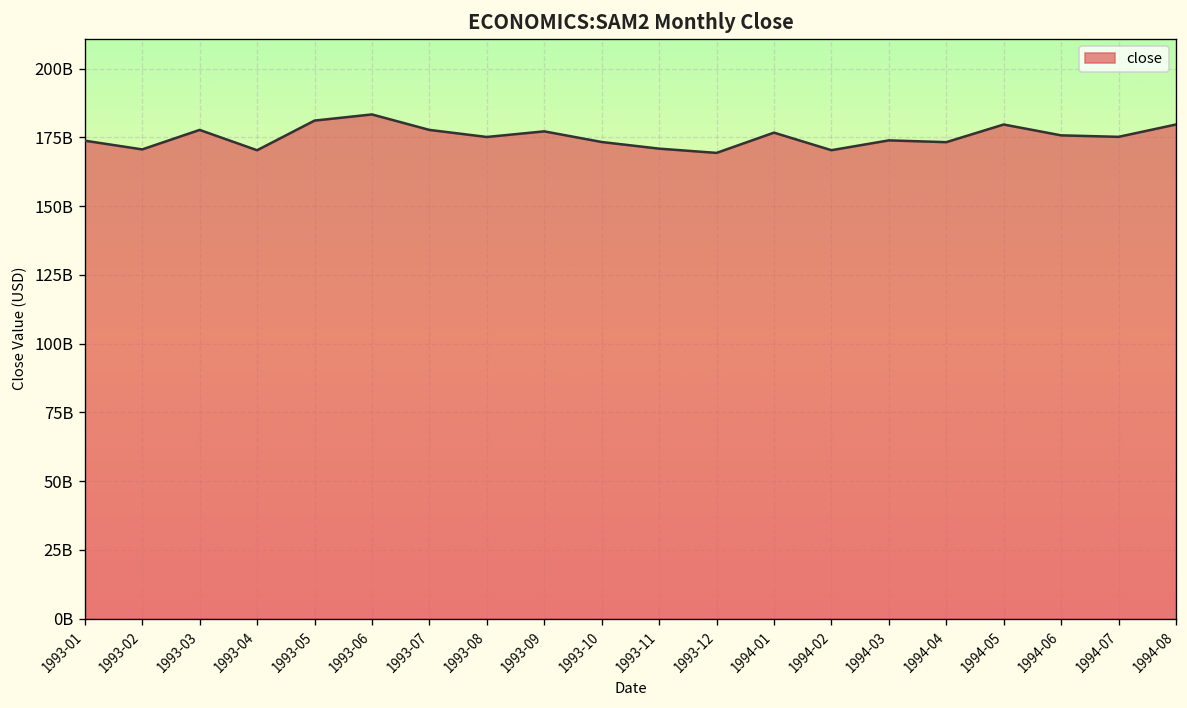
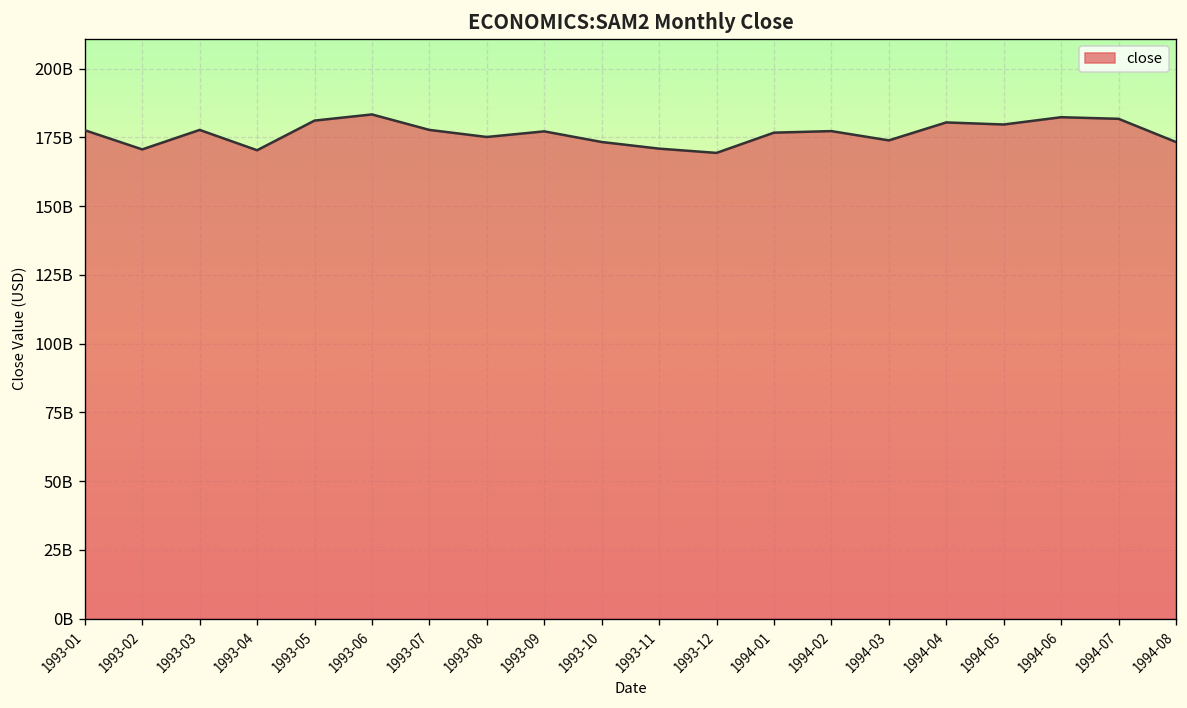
  {
-   "1993-01": 174000000000,
+   "1993-01": 178000000000,
    "1993-02": 171000000000,
    "1993-03": 178000000000,
    "1993-04": 170000000000,
    "1993-05": 181000000000,
    "1993-06": 183000000000,
    "1993-07": 178000000000,
    "1993-08": 175000000000,
    "1993-09": 177000000000,
    "1993-10": 173000000000,
    "1993-11": 171000000000,
    "1993-12": 169000000000,
    "1994-01": 177000000000,
-   "1994-02": 170000000000,
+   "1994-02": 177000000000,
    "1994-03": 174000000000,
-   "1994-04": 173000000000,
+   "1994-04": 180000000000,
    "1994-05": 180000000000,
-   "1994-06": 176000000000,
-   "1994-07": 175000000000,
-   "1994-08": 180000000000
+   "1994-06": 182000000000,
+   "1994-07": 182000000000,
+   "1994-08": 173000000000
  }
